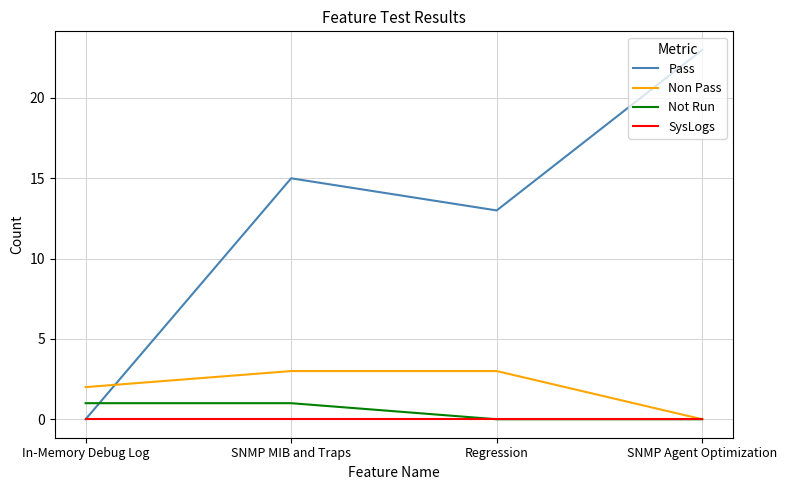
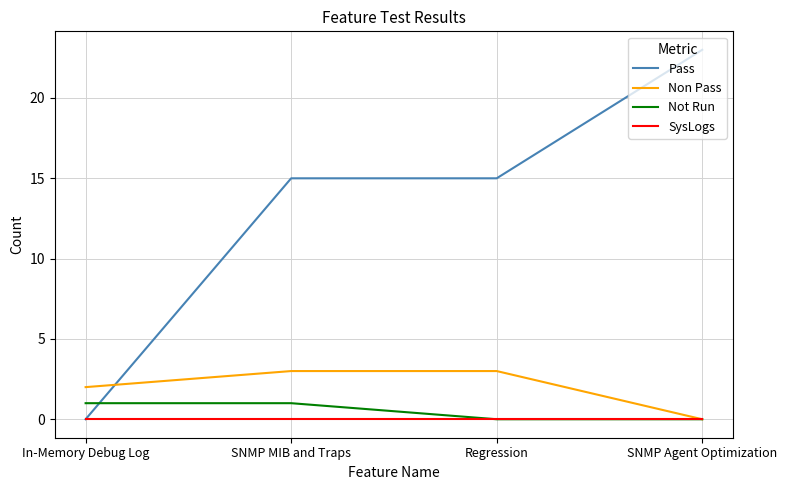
  {
    "Pass": {
      "SNMP MIB and Traps": 15,
-     "Regression": 13
+     "Regression": 15
    },
    "Non Pass": {
      "In-Memory Debug Log": 2,
      "SNMP MIB and Traps": 3,
      "Regression": 3
    },
    "Not Run": {
      "In-Memory Debug Log": 1,
      "SNMP MIB and Traps": 1
    },
    "SysLogs": {
      "SNMP MIB and Traps": 0
    }
  }
